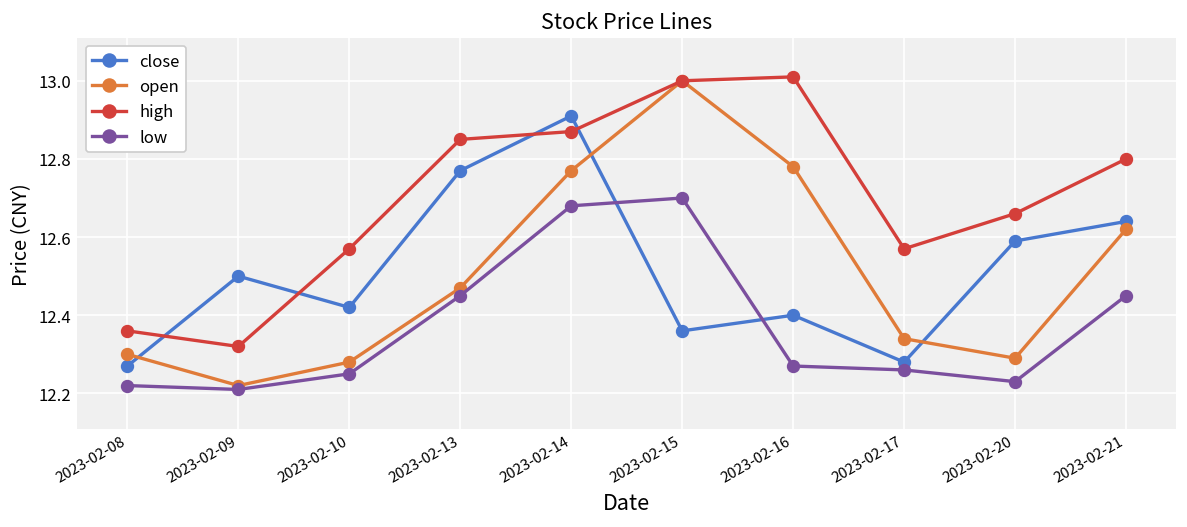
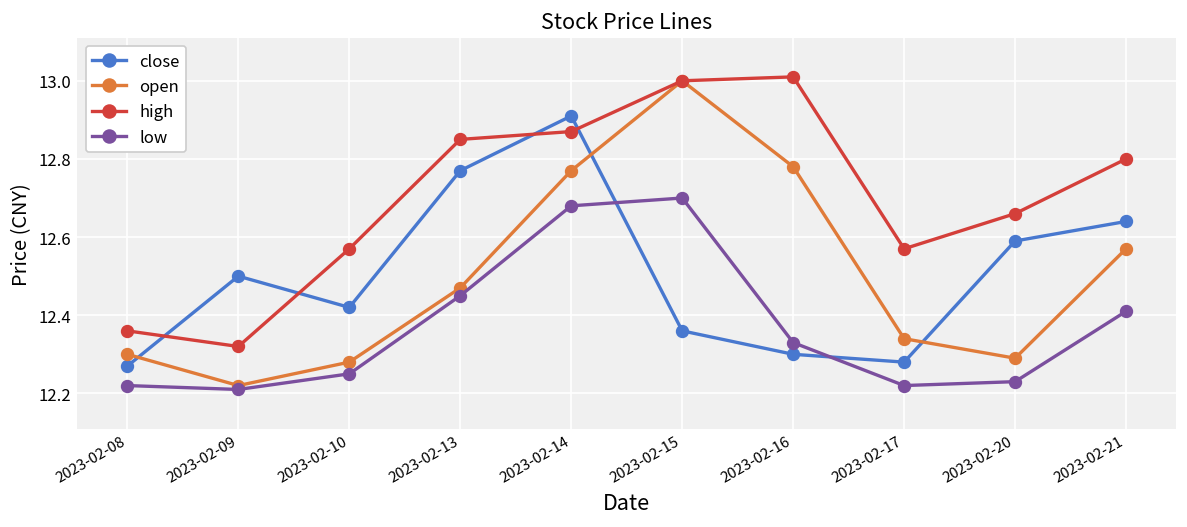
  {
    "close": {
      "2023-02-08": 12.27,
      "2023-02-09": 12.5,
      "2023-02-10": 12.42,
      "2023-02-13": 12.77,
      "2023-02-14": 12.91,
      "2023-02-15": 12.36,
-     "2023-02-16": 12.4,
+     "2023-02-16": 12.3,
      "2023-02-17": 12.28,
      "2023-02-20": 12.59,
      "2023-02-21": 12.64
    },
    "open": {
      "2023-02-08": 12.30,
      "2023-02-09": 12.22,
      "2023-02-10": 12.28,
      "2023-02-13": 12.47,
      "2023-02-14": 12.77,
      "2023-02-16": 12.78,
      "2023-02-17": 12.34,
      "2023-02-20": 12.29,
-     "2023-02-21": 12.62
+     "2023-02-21": 12.57
    },
    "high": {
      "2023-02-08": 12.36,
      "2023-02-09": 12.32,
      "2023-02-10": 12.57,
      "2023-02-13": 12.85,
      "2023-02-14": 12.87,
      "2023-02-16": 13.01,
      "2023-02-17": 12.57,
      "2023-02-20": 12.66,
      "2023-02-21": 12.80
    },
    "low": {
      "2023-02-08": 12.22,
      "2023-02-09": 12.21,
      "2023-02-10": 12.25,
      "2023-02-13": 12.45,
      "2023-02-14": 12.68,
      "2023-02-15": 12.70,
-     "2023-02-16": 12.27,
-     "2023-02-17": 12.26,
+     "2023-02-16": 12.33,
+     "2023-02-17": 12.22,
      "2023-02-20": 12.23,
-     "2023-02-21": 12.45
+     "2023-02-21": 12.41
    }
  }
